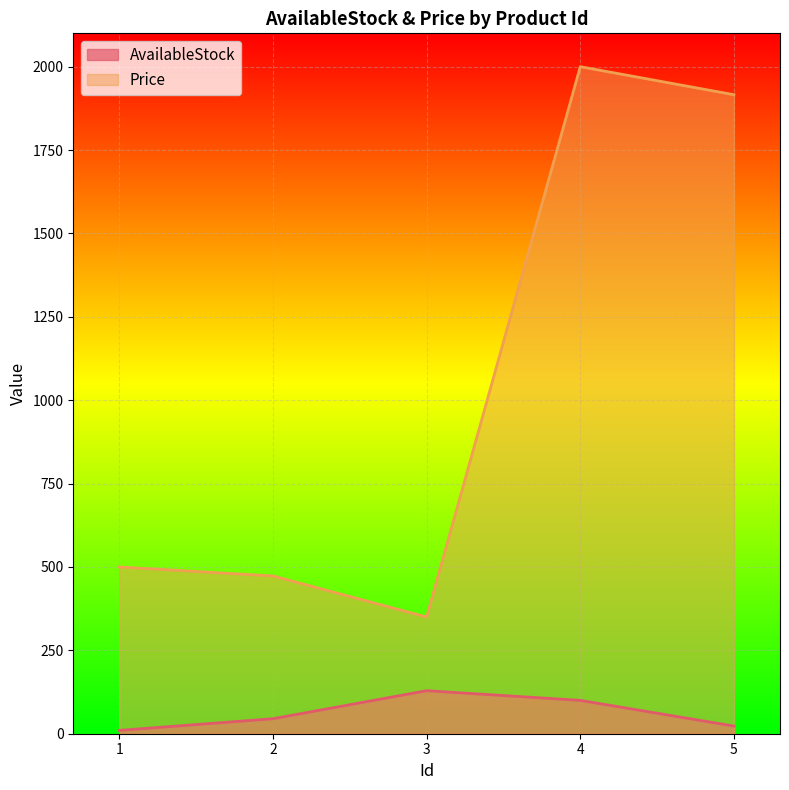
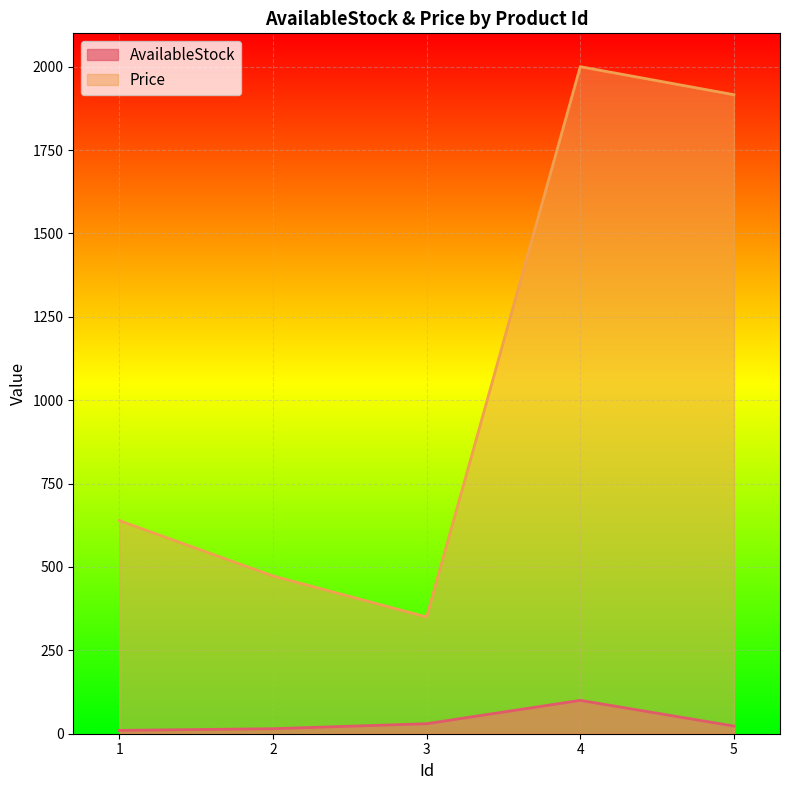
  {
    "AvailableStock": {
      "1": 10,
-     "2": 50,
-     "3": 130,
+     "2": 20,
+     "3": 30,
      "4": 100,
      "5": 20
    },
    "Price": {
-     "1": 500,
+     "1": 640,
      "2": 470,
      "3": 350,
      "4": 2000,
      "5": 1920
    }
  }
